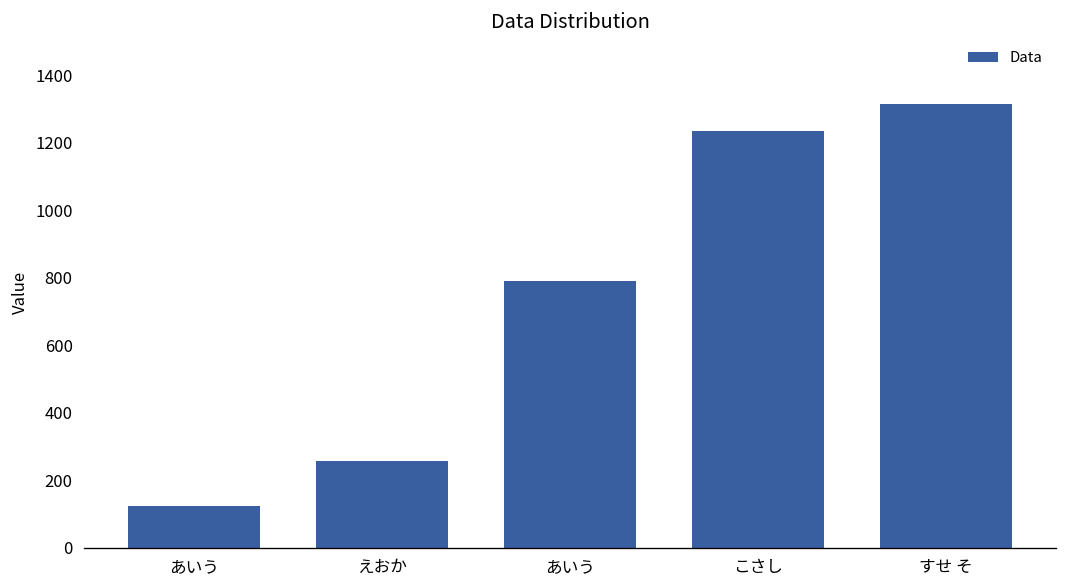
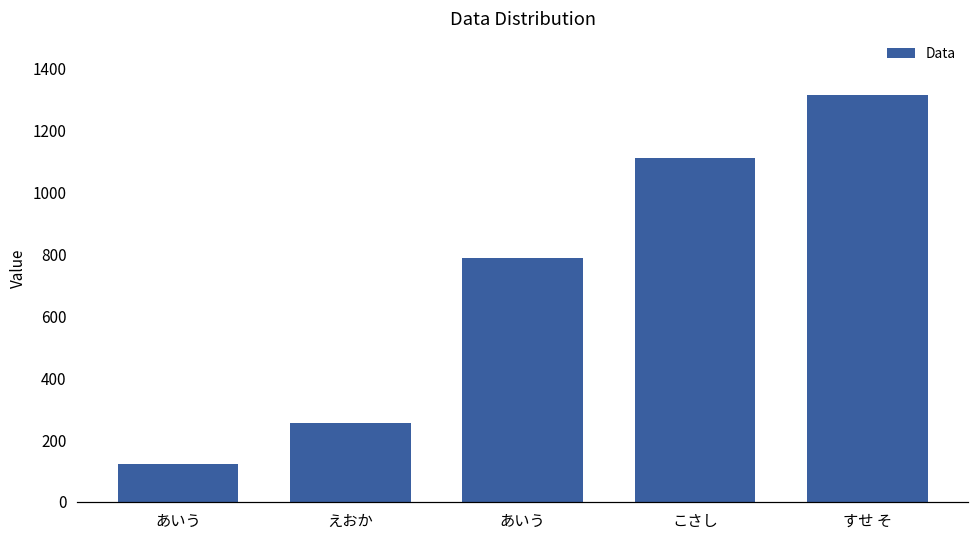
  {
    "えおか": 260,
-   "こさし": 1230,
+   "こさし": 1110,
    "すせ そ": 1310
  }
